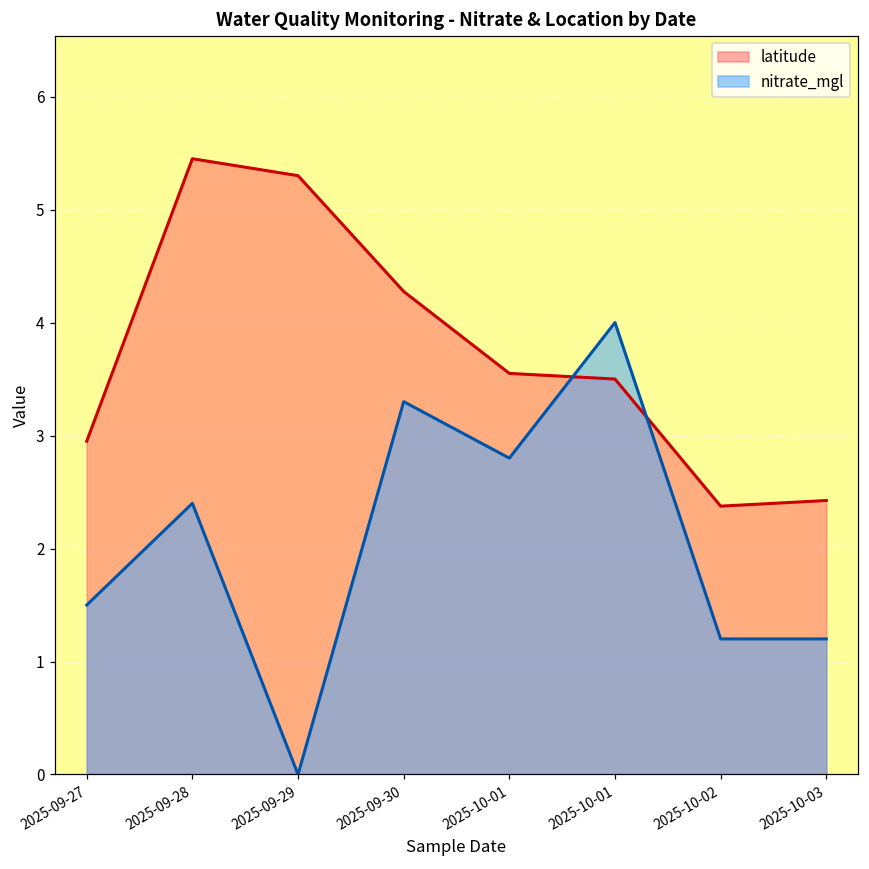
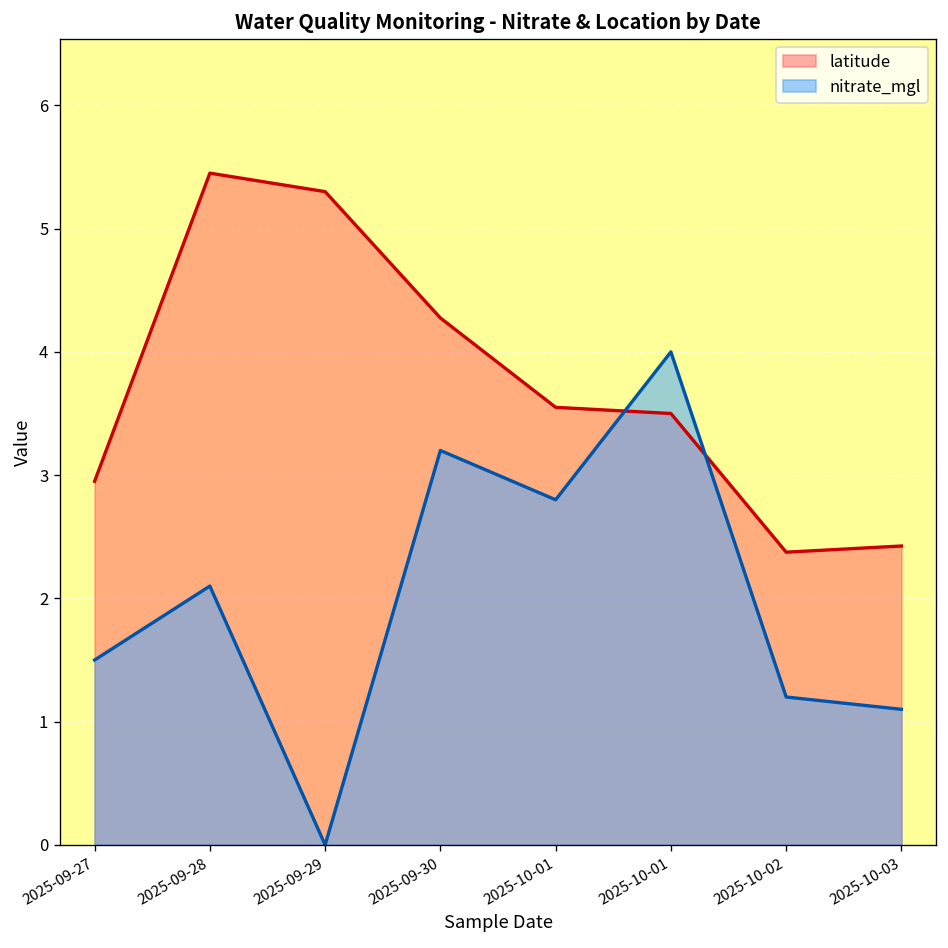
  {
    "latitude": {
      "2025-09-27": 2.95,
      "2025-09-28": 5.45,
      "2025-09-29": 5.3,
      "2025-09-30": 4.28,
      "2025-10-02": 2.38,
      "2025-10-03": 2.42
    },
    "nitrate_mgl": {
      "2025-09-27": 1.5,
-     "2025-09-28": 2.4,
+     "2025-09-28": 2.1,
      "2025-09-29": 0.0,
-     "2025-09-30": 3.3,
+     "2025-09-30": 3.2,
      "2025-10-02": 1.2,
-     "2025-10-03": 1.2
+     "2025-10-03": 1.1
    }
  }
